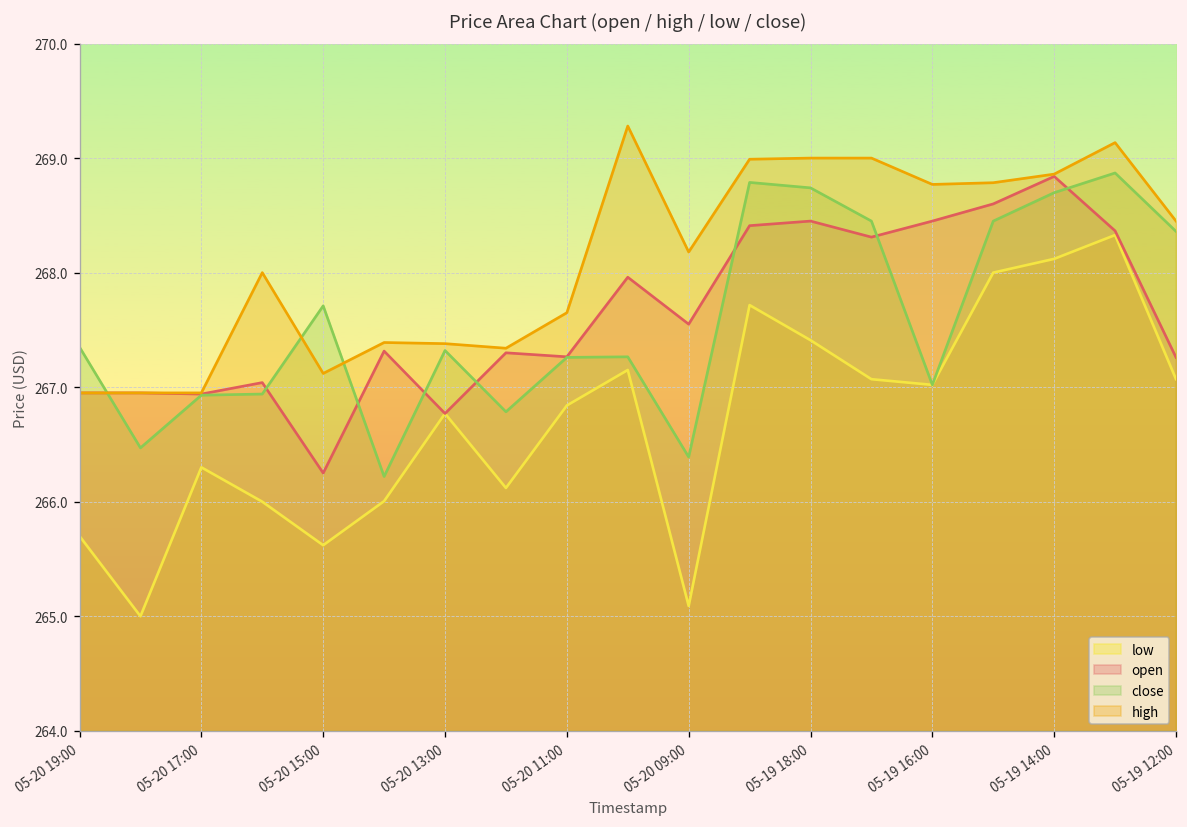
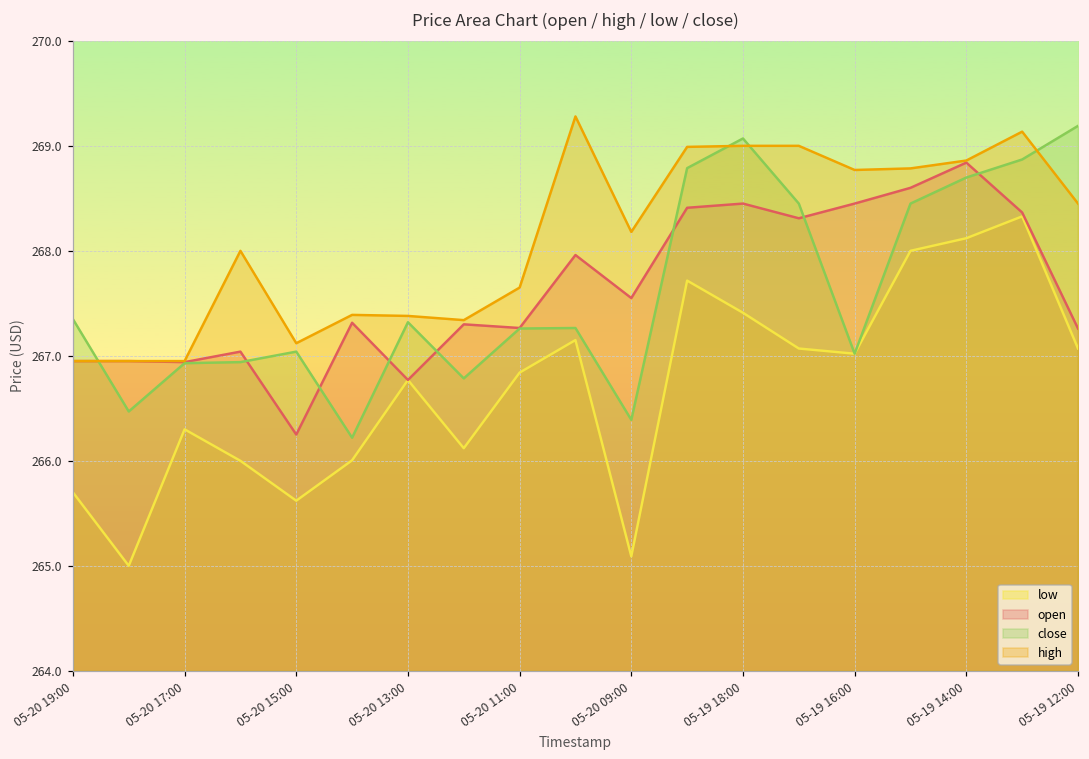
  {
    "close": {
      "05-20 19:00": 267.3,
-     "05-20 15:00": 267.7,
+     "05-20 15:00": 267.0,
      "05-20 13:00": 267.3,
      "05-20 09:00": 266.4,
-     "05-19 18:00": 268.7,
+     "05-19 18:00": 269.1,
      "05-19 14:00": 268.7,
-     "05-19 12:00": 268.4
+     "05-19 12:00": 269.2
    }
  }
